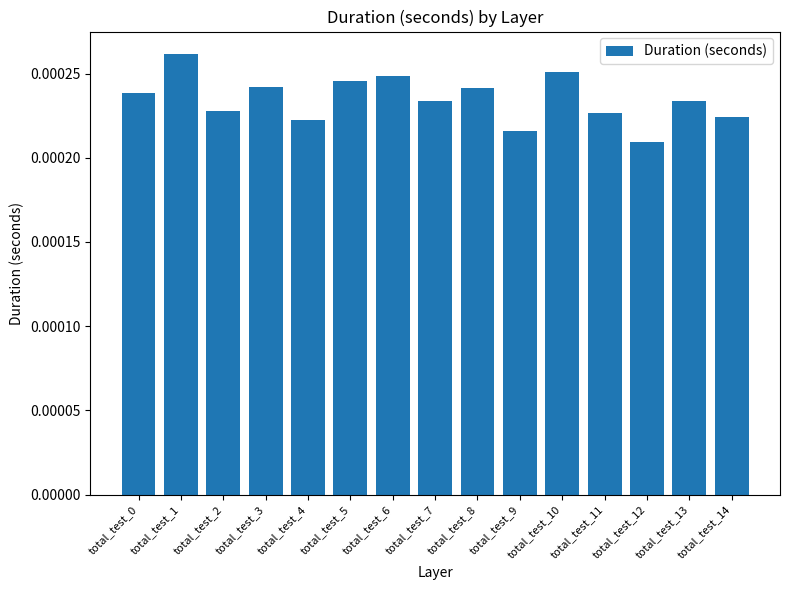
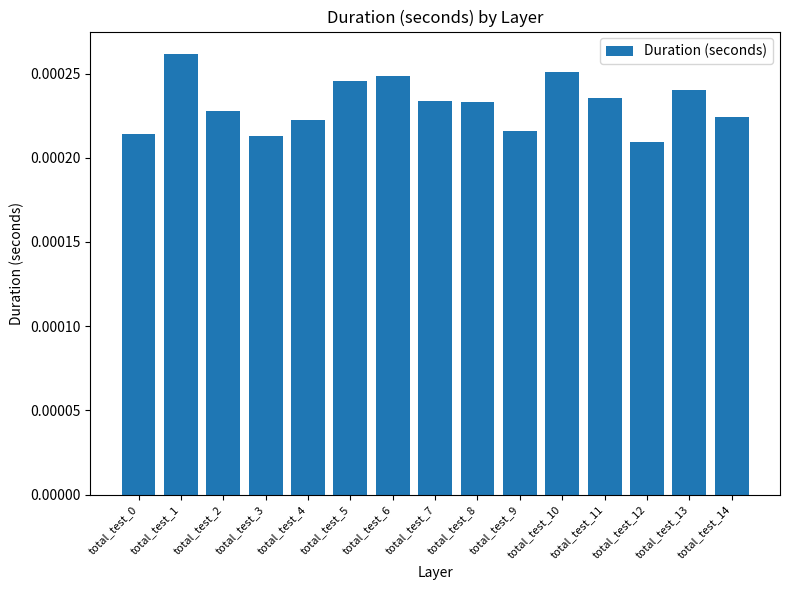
  {
-   "total_test_0": 0.000238,
+   "total_test_0": 0.000214,
    "total_test_1": 0.000262,
    "total_test_2": 0.000228,
-   "total_test_3": 0.000242,
+   "total_test_3": 0.000213,
    "total_test_4": 0.000223,
    "total_test_5": 0.000245,
    "total_test_6": 0.000249,
    "total_test_7": 0.000234,
-   "total_test_8": 0.000241,
+   "total_test_8": 0.000233,
    "total_test_9": 0.000216,
    "total_test_10": 0.000251,
-   "total_test_11": 0.000227,
+   "total_test_11": 0.000235,
    "total_test_12": 0.000209,
-   "total_test_13": 0.000234,
+   "total_test_13": 0.000240,
    "total_test_14": 0.000224
  }
